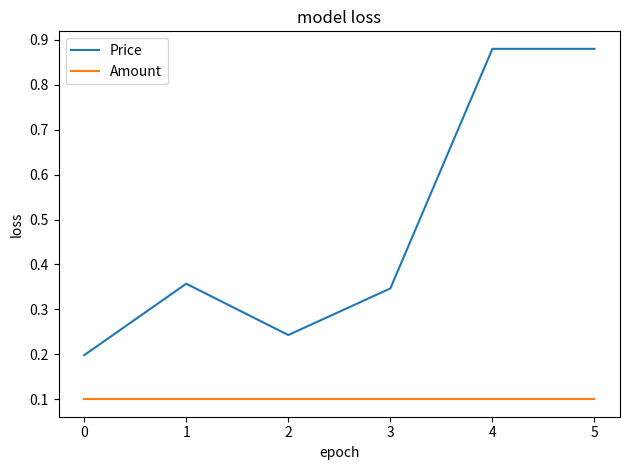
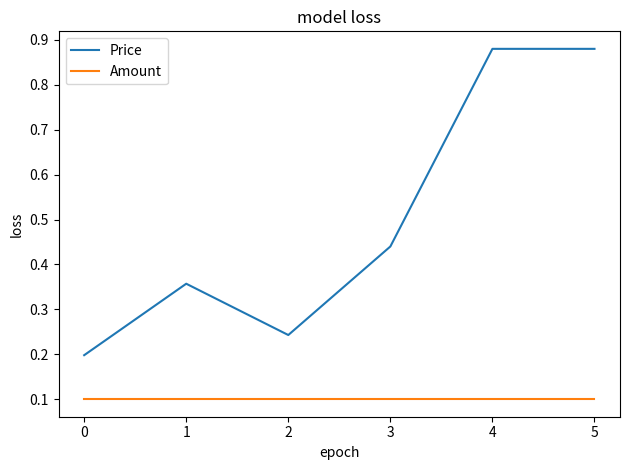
  {
    "Price": {
      "0": 0.20,
      "1": 0.36,
      "2": 0.24,
-     "3": 0.35,
+     "3": 0.44,
      "4": 0.88,
      "5": 0.88
    },
    "Amount": {
      "0": 0.10,
      "1": 0.10,
      "2": 0.10,
      "3": 0.10,
      "4": 0.10,
      "5": 0.10
    }
  }
